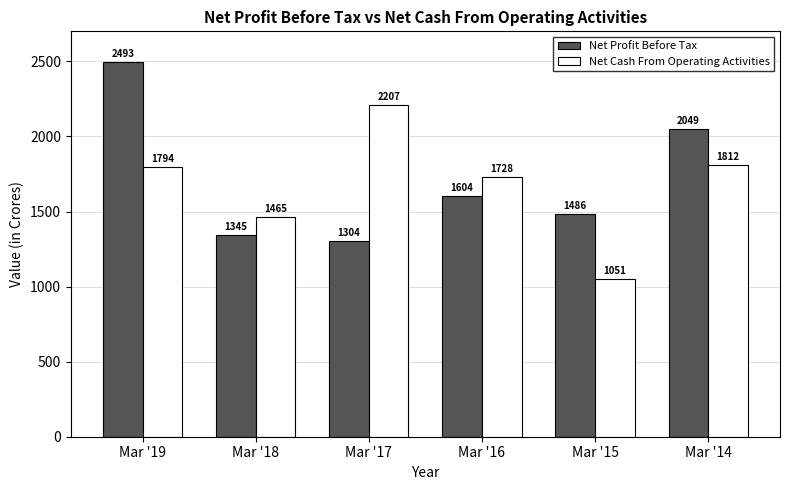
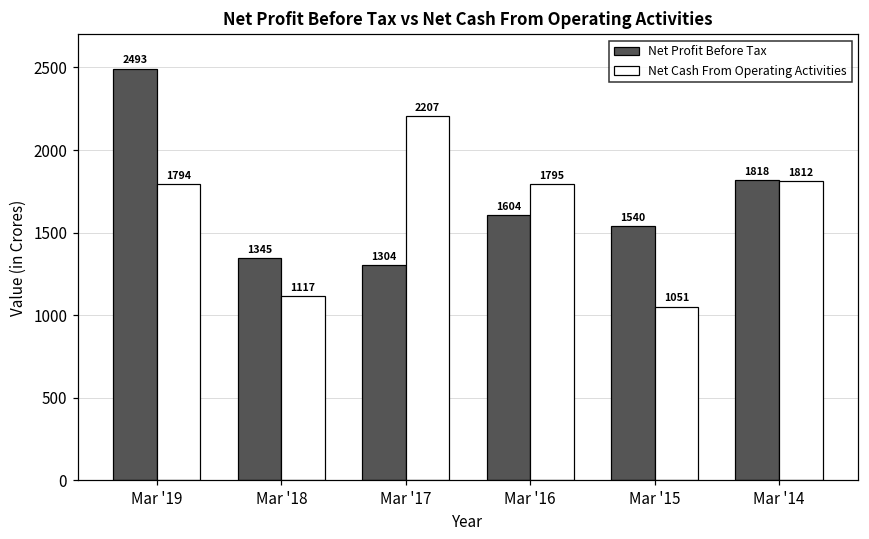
  {
    "Net Profit Before Tax": {
      "Mar '19": 2493,
      "Mar '18": 1345,
      "Mar '17": 1304,
      "Mar '16": 1604,
-     "Mar '15": 1486,
-     "Mar '14": 2049
+     "Mar '15": 1540,
+     "Mar '14": 1818
    },
    "Net Cash From Operating Activities": {
      "Mar '19": 1794,
-     "Mar '18": 1465,
+     "Mar '18": 1117,
      "Mar '17": 2207,
-     "Mar '16": 1728,
+     "Mar '16": 1795,
      "Mar '15": 1051,
      "Mar '14": 1812
    }
  }
